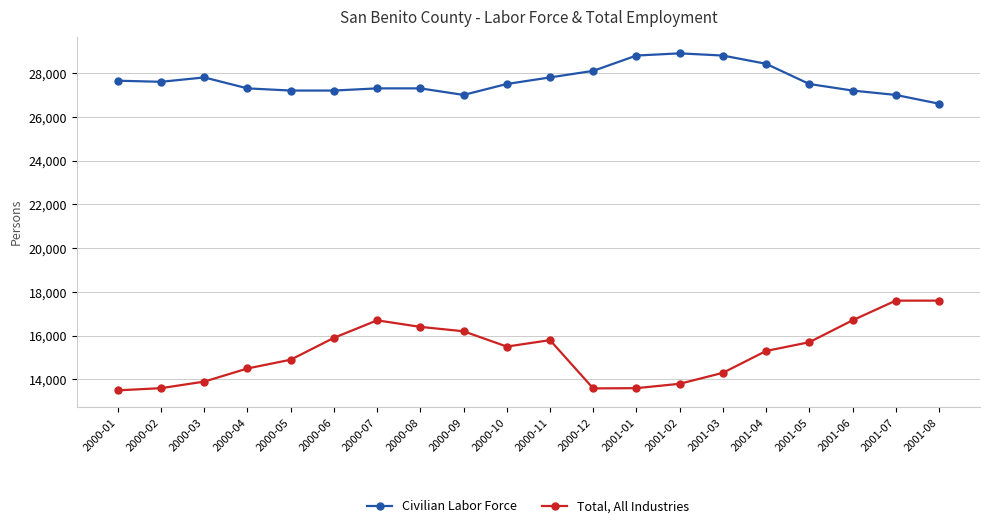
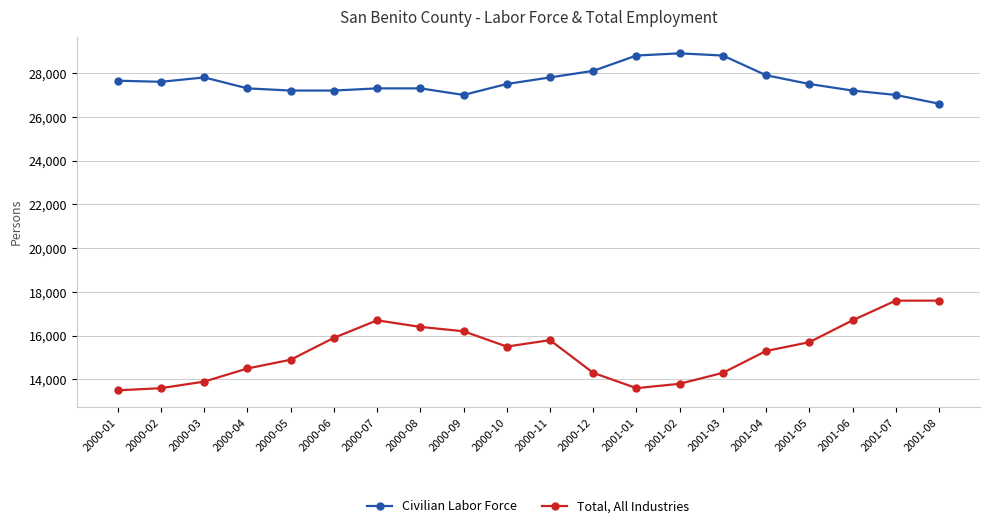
  {
    "Civilian Labor Force": {
      "2000-01": "27,700",
      "2000-02": "27,600",
      "2000-03": "27,800",
      "2000-04": "27,300",
      "2000-05": "27,200",
      "2000-06": "27,200",
      "2000-07": "27,300",
      "2000-08": "27,300",
      "2000-09": "27,000",
      "2000-10": "27,500",
      "2000-11": "27,800",
      "2000-12": "28,100",
      "2001-01": "28,800",
      "2001-02": "28,900",
      "2001-03": "28,800",
-     "2001-04": "28,400",
+     "2001-04": "27,900",
      "2001-05": "27,500",
      "2001-06": "27,200",
      "2001-07": "27,000",
      "2001-08": "26,600"
    },
    "Total, All Industries": {
      "2000-01": "13,500",
      "2000-02": "13,600",
      "2000-03": "13,900",
      "2000-04": "14,500",
      "2000-05": "14,900",
      "2000-06": "15,900",
      "2000-07": "16,700",
      "2000-08": "16,400",
      "2000-09": "16,200",
      "2000-10": "15,500",
      "2000-11": "15,800",
-     "2000-12": "13,600",
+     "2000-12": "14,300",
      "2001-01": "13,600",
      "2001-02": "13,800",
      "2001-03": "14,300",
      "2001-04": "15,300",
      "2001-05": "15,700",
      "2001-06": "16,700",
      "2001-07": "17,600",
      "2001-08": "17,600"
    }
  }
